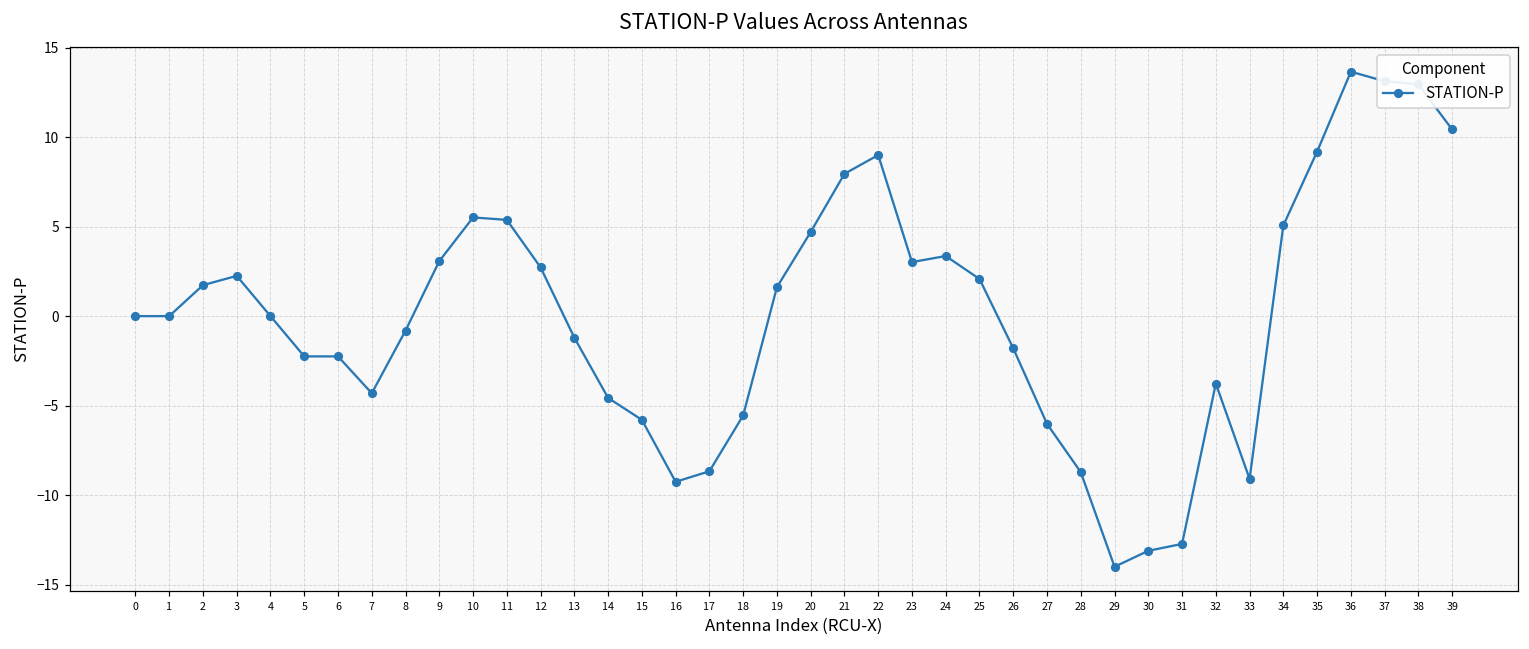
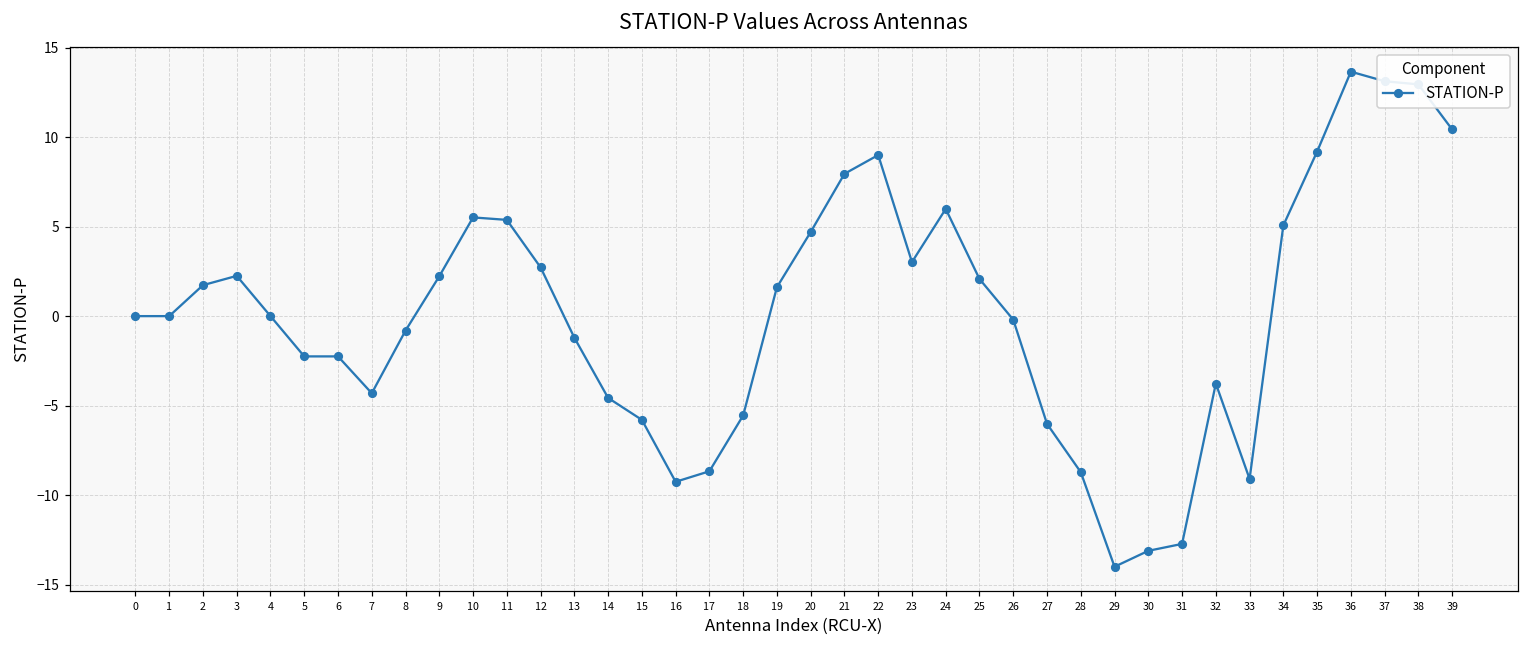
  {
    "0": 0.0,
    "1": 0.0,
    "2": 1.7,
    "3": 2.3,
    "4": 0.0,
    "5": -2.3,
    "6": -2.3,
    "7": -4.3,
    "8": -0.8,
-   "9": 3.1,
+   "9": 2.2,
    "10": 5.5,
    "11": 5.4,
    "12": 2.7,
    "13": -1.2,
    "14": -4.6,
    "15": -5.8,
    "16": -9.3,
    "17": -8.7,
    "18": -5.6,
    "19": 1.6,
    "20": 4.7,
    "21": 8.0,
    "22": 9.0,
    "23": 3.0,
-   "24": 3.4,
+   "24": 6.0,
    "25": 2.1,
-   "26": -1.8,
+   "26": -0.2,
    "27": -6.0,
    "28": -8.7,
    "29": -14.0,
    "30": -13.1,
    "31": -12.7,
    "32": -3.8,
    "33": -9.1,
    "34": 5.1,
    "35": 9.2,
    "36": 13.7,
    "39": 10.4
  }
